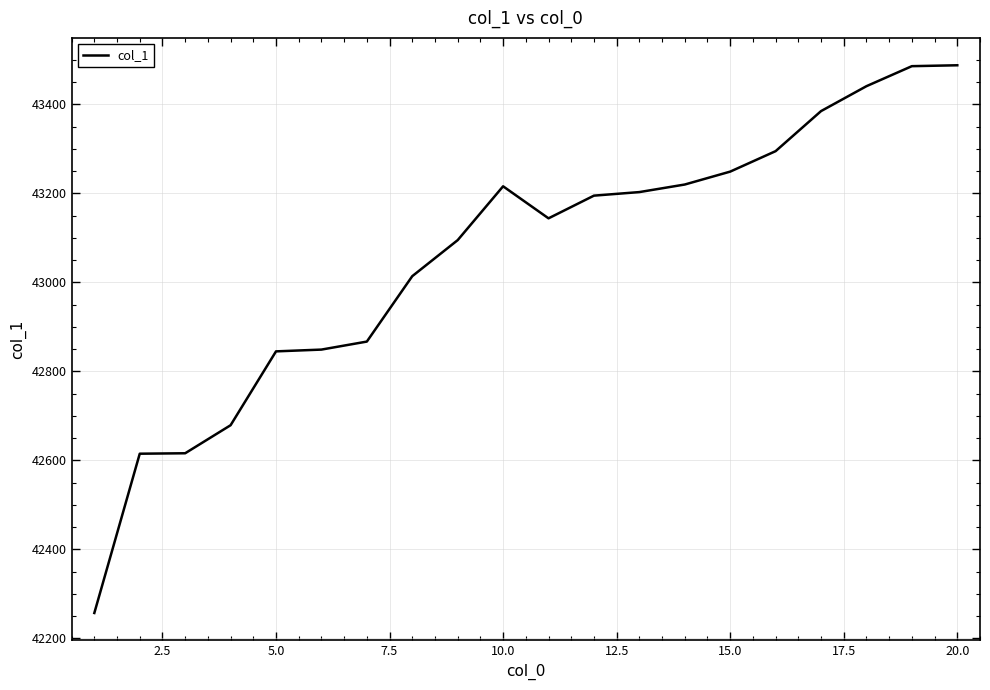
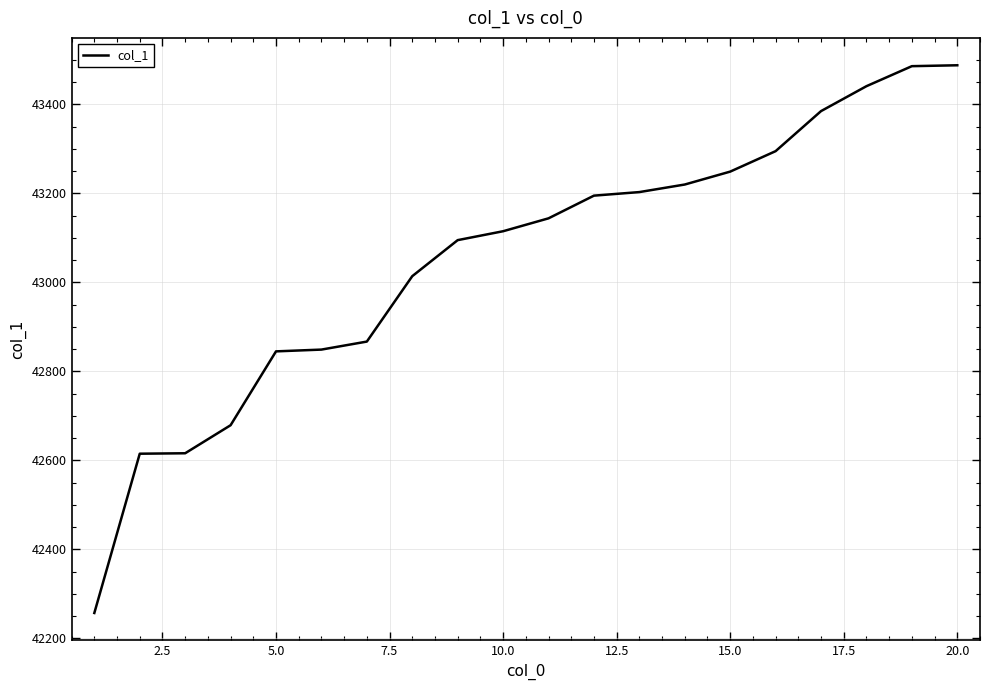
  {
    "5.0": 42850,
-   "10.0": 43220,
+   "10.0": 43120,
    "15.0": 43250,
    "20.0": 43490
  }
